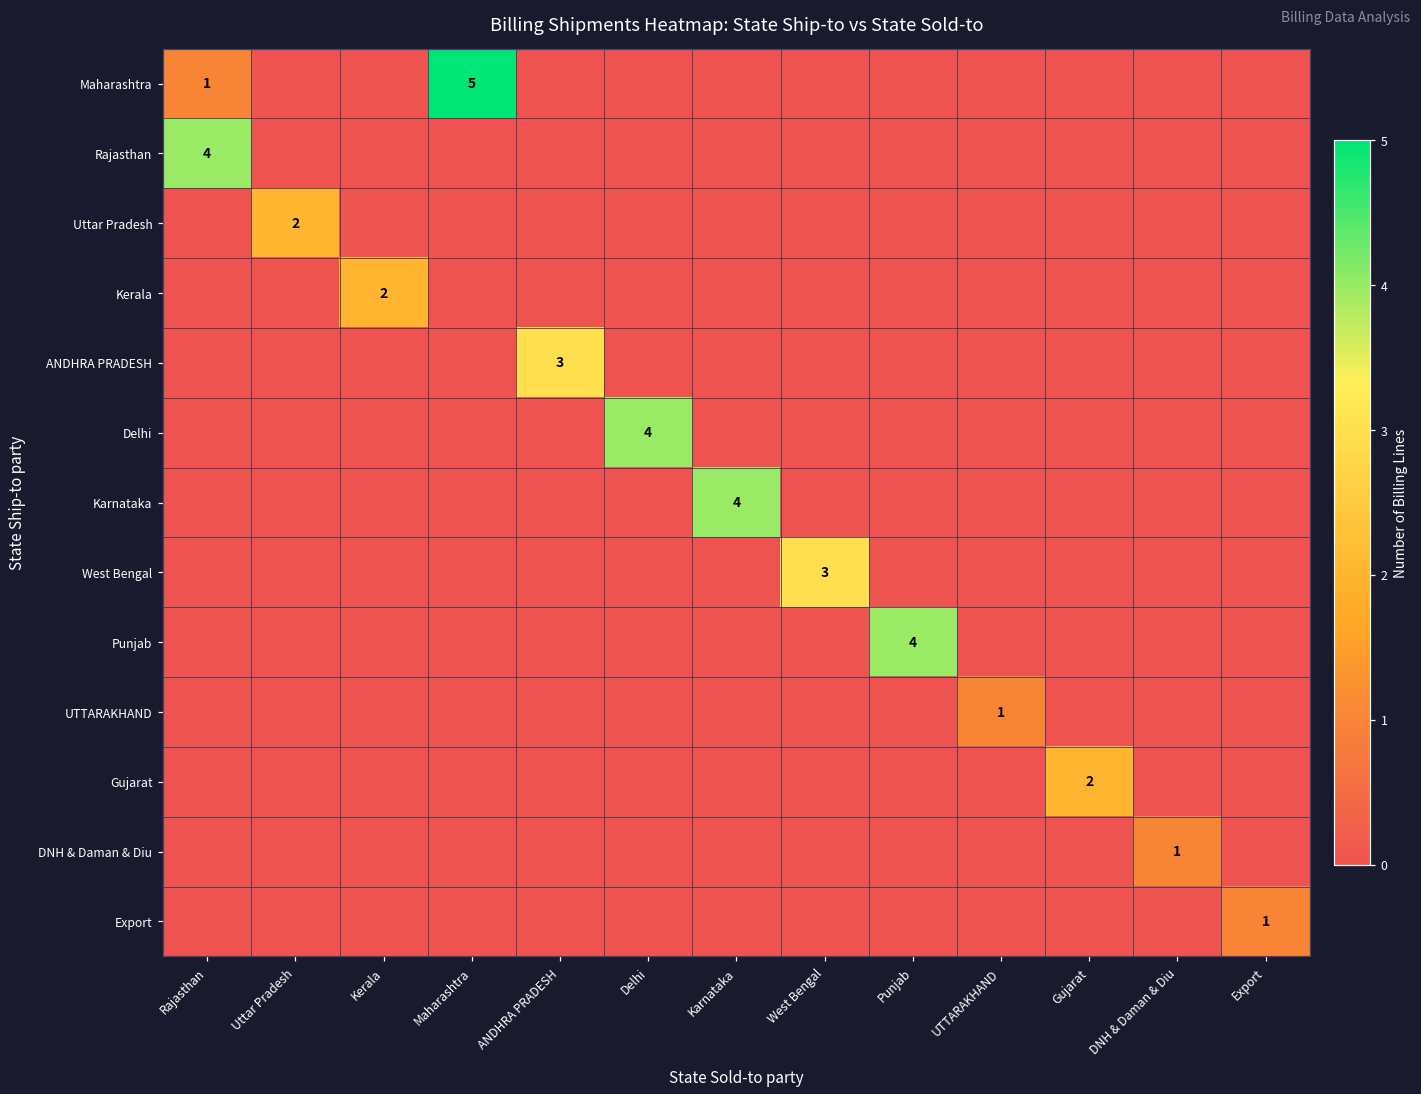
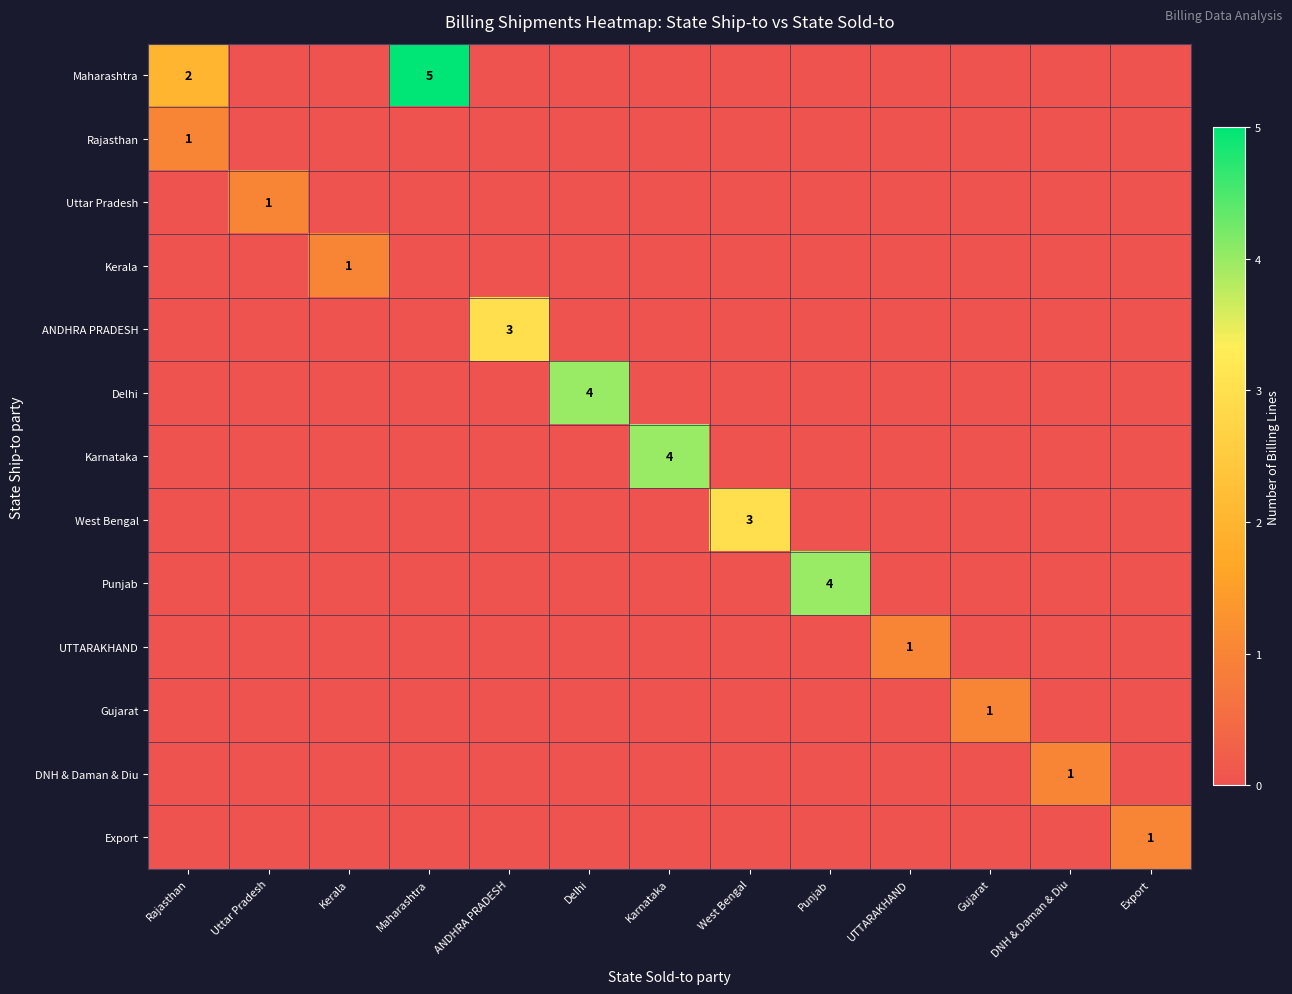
  {
    "Maharashtra": {
-     "Rajasthan": 1,
+     "Rajasthan": 2,
      "Maharashtra": 5
    },
    "Rajasthan": {
-     "Rajasthan": 4
+     "Rajasthan": 1
    },
    "Uttar Pradesh": {
-     "Uttar Pradesh": 2
+     "Uttar Pradesh": 1
    },
    "Kerala": {
-     "Kerala": 2
+     "Kerala": 1
    },
    "ANDHRA PRADESH": {
      "ANDHRA PRADESH": 3
    },
    "Delhi": {
      "Delhi": 4
    },
    "Karnataka": {
      "Karnataka": 4
    },
    "West Bengal": {
      "West Bengal": 3
    },
    "Punjab": {
      "Punjab": 4
    },
    "UTTARAKHAND": {
      "UTTARAKHAND": 1
    },
    "Gujarat": {
-     "Gujarat": 2
+     "Gujarat": 1
    },
    "DNH & Daman & Diu": {
      "DNH & Daman & Diu": 1
    },
    "Export": {
      "Export": 1
    }
  }
